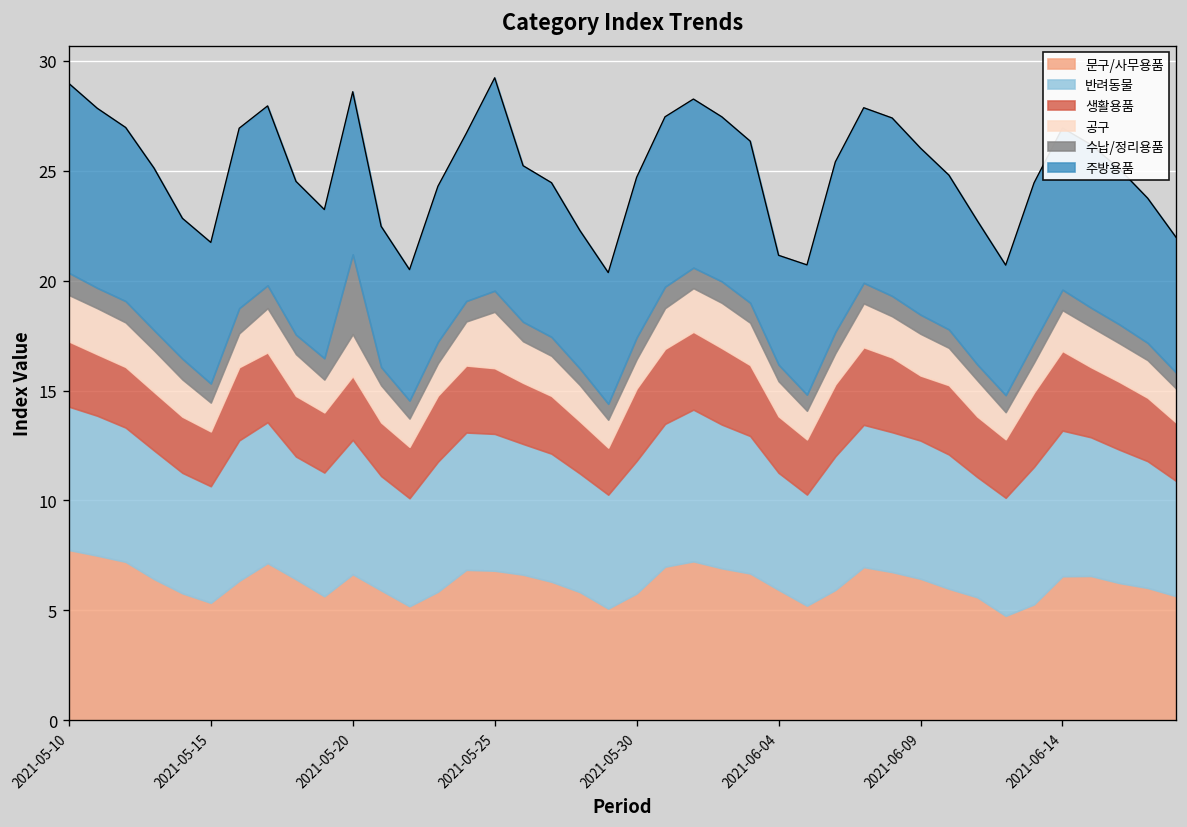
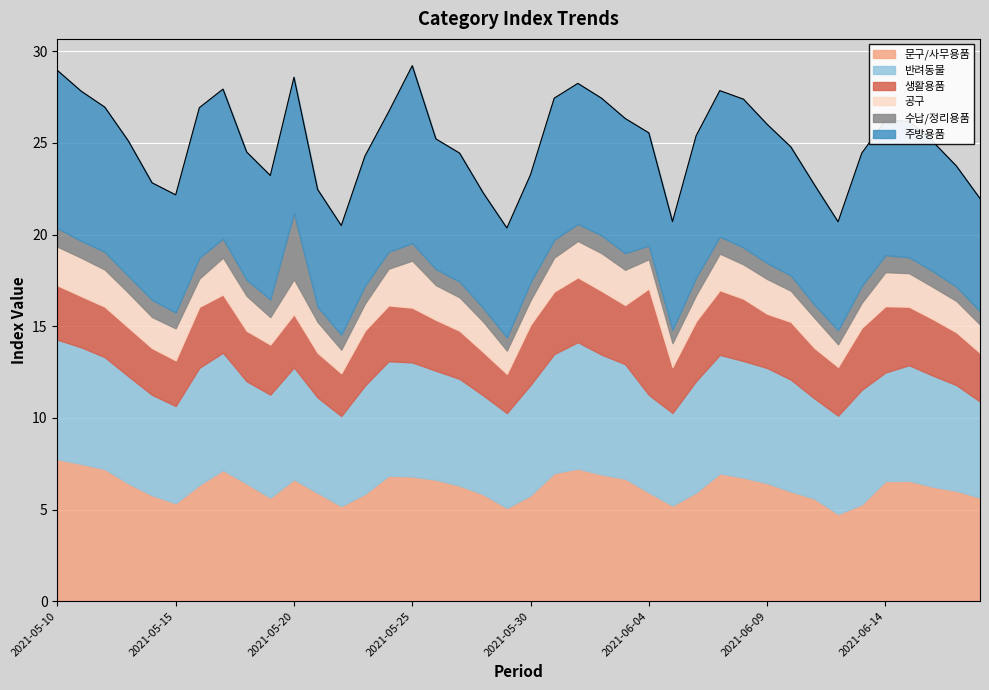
  {
    "문구/사무용품": {
      "2021-05-10": 7.7,
      "2021-05-15": 5.3,
      "2021-05-20": 6.6,
      "2021-05-25": 6.8,
      "2021-05-30": 5.8,
      "2021-06-04": 5.9,
      "2021-06-09": 6.4,
      "2021-06-14": 6.6
    },
    "반려동물": {
      "2021-05-10": 6.5,
      "2021-05-15": 5.3,
      "2021-05-20": 6.1,
      "2021-05-25": 6.2,
      "2021-05-30": 6.0,
      "2021-06-04": 5.3,
      "2021-06-09": 6.3,
-     "2021-06-14": 6.6
+     "2021-06-14": 5.9
    },
    "생활용품": {
      "2021-05-10": 3.0,
      "2021-05-15": 2.5,
      "2021-05-20": 2.9,
      "2021-05-25": 3.0,
      "2021-05-30": 3.3,
-     "2021-06-04": 2.6,
+     "2021-06-04": 5.8,
      "2021-06-09": 3.0,
      "2021-06-14": 3.6
    },
    "공구": {
      "2021-05-10": 2.1,
-     "2021-05-15": 1.3,
+     "2021-05-15": 1.7,
      "2021-05-20": 1.9,
      "2021-05-25": 2.6,
      "2021-05-30": 1.3,
      "2021-06-04": 1.6,
      "2021-06-09": 1.9,
      "2021-06-14": 1.9
    },
    "수납/정리용품": {
      "2021-05-10": 1.0,
      "2021-05-15": 0.9,
      "2021-05-20": 3.6,
      "2021-05-25": 1.0,
      "2021-05-30": 1.0,
      "2021-06-04": 0.8,
      "2021-06-09": 0.9,
      "2021-06-14": 0.9
    },
    "주방용품": {
      "2021-05-10": 8.6,
      "2021-05-15": 6.4,
      "2021-05-20": 7.4,
      "2021-05-25": 9.7,
-     "2021-05-30": 7.3,
-     "2021-06-04": 5.0,
+     "2021-05-30": 5.9,
+     "2021-06-04": 6.1,
      "2021-06-09": 7.6
    }
  }
